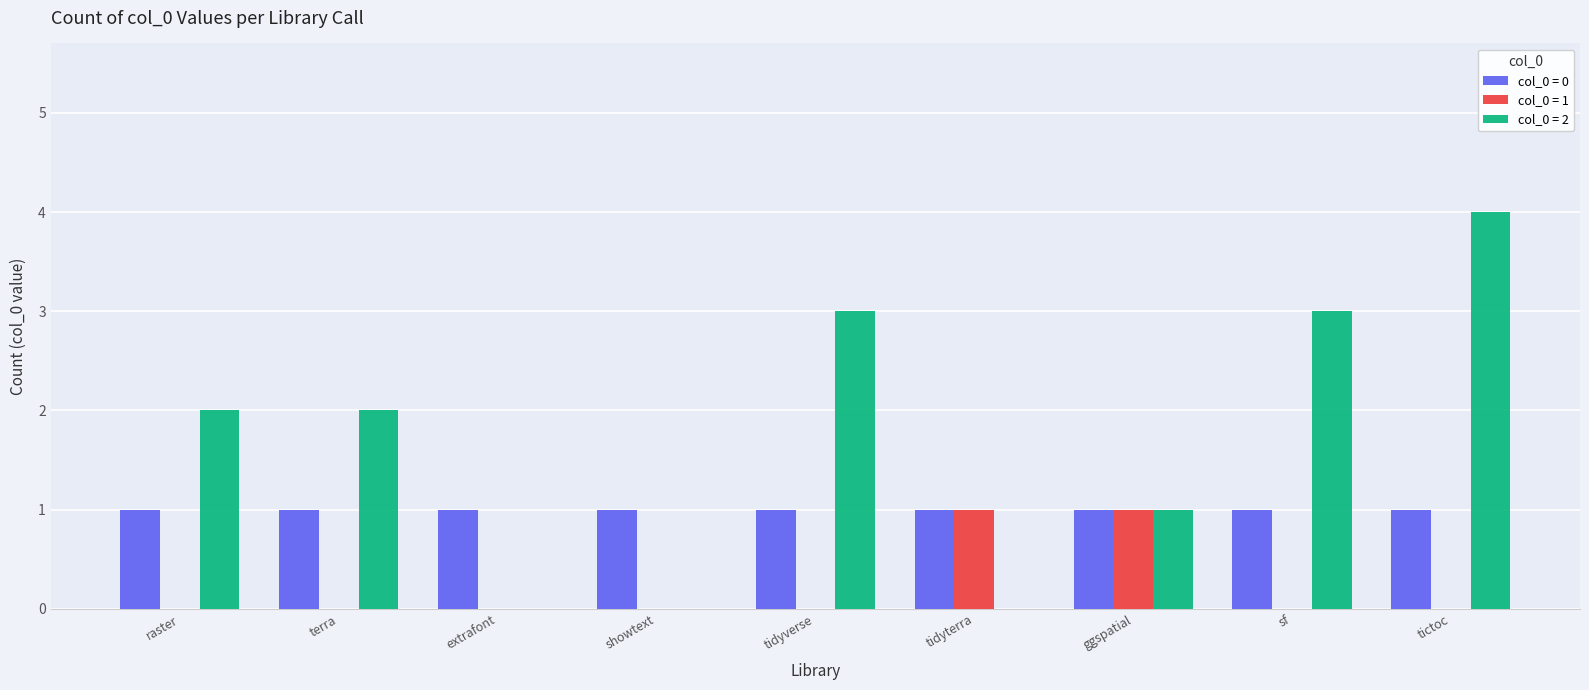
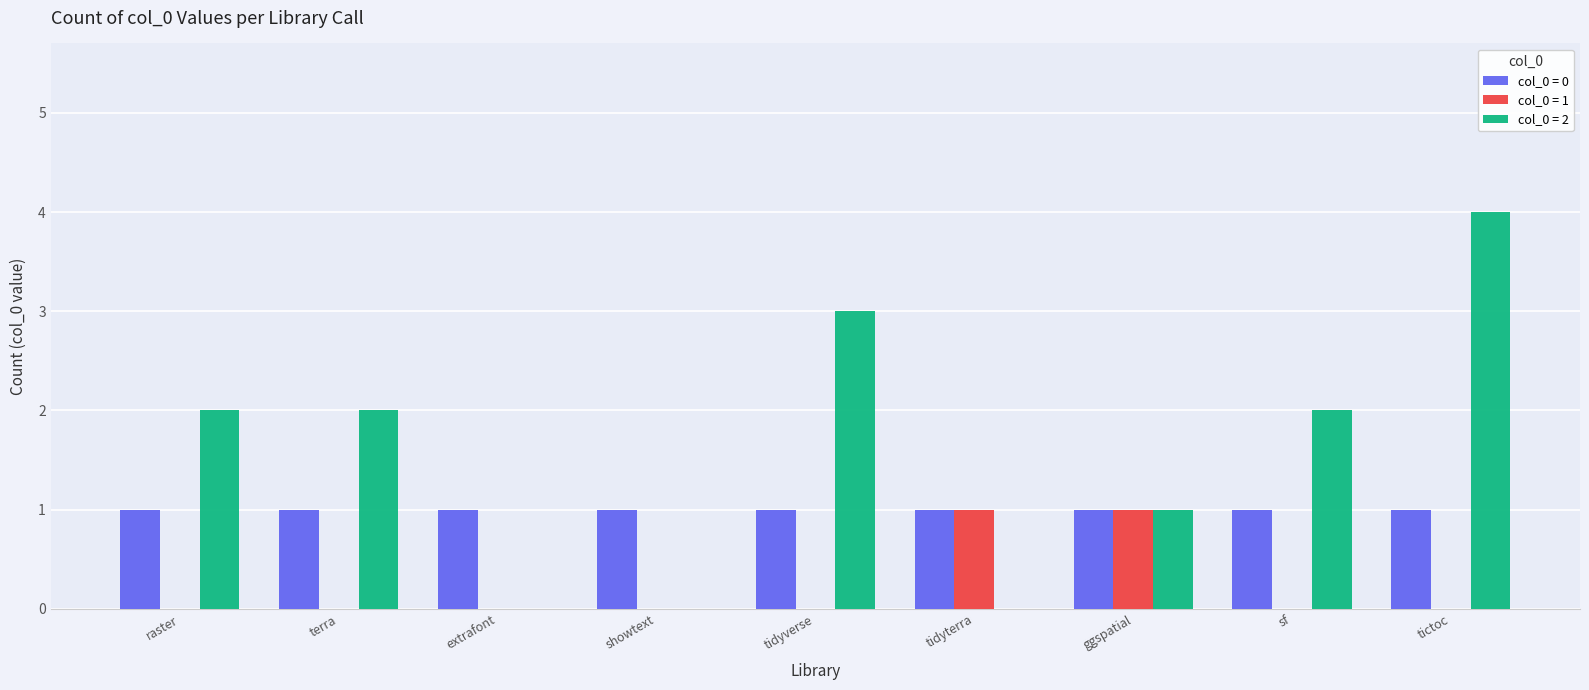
  {
    "col_0 = 0": {
      "raster": 1,
      "terra": 1,
      "extrafont": 1,
      "showtext": 1,
      "tidyverse": 1,
      "tidyterra": 1,
      "ggspatial": 1,
      "sf": 1,
      "tictoc": 1
    },
    "col_0 = 1": {
      "raster": 0,
      "terra": 0,
      "extrafont": 0,
      "showtext": 0,
      "tidyverse": 0,
      "tidyterra": 1,
      "ggspatial": 1,
      "sf": 0,
      "tictoc": 0
    },
    "col_0 = 2": {
      "raster": 2,
      "terra": 2,
      "extrafont": 0,
      "showtext": 0,
      "tidyverse": 3,
      "tidyterra": 0,
      "ggspatial": 1,
-     "sf": 3,
+     "sf": 2,
      "tictoc": 4
    }
  }
